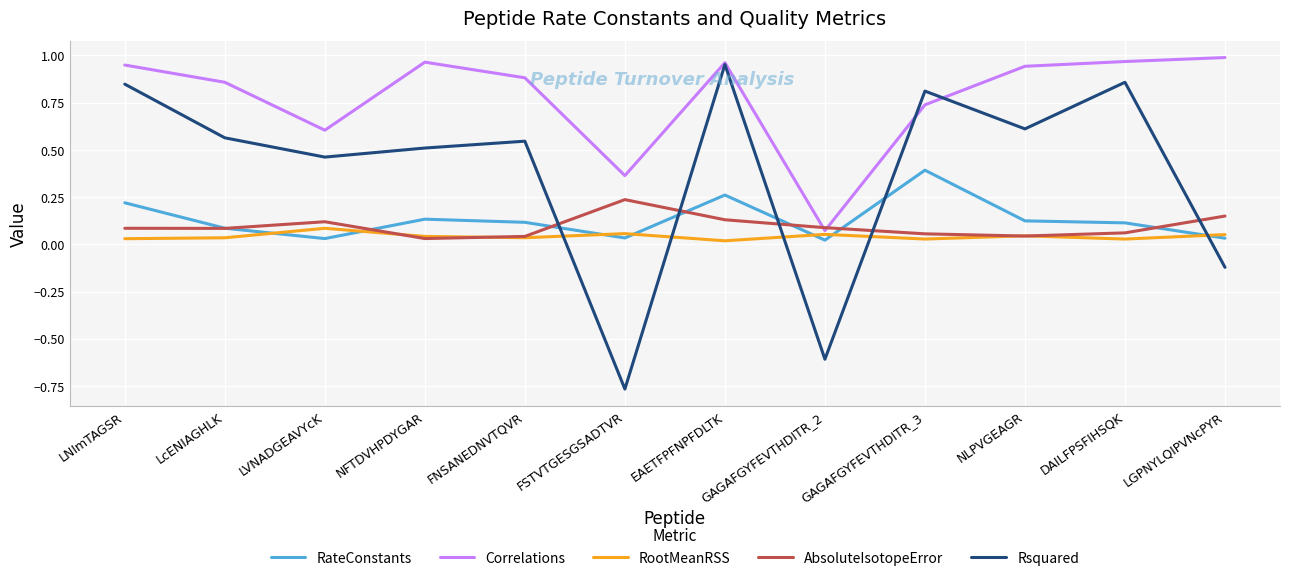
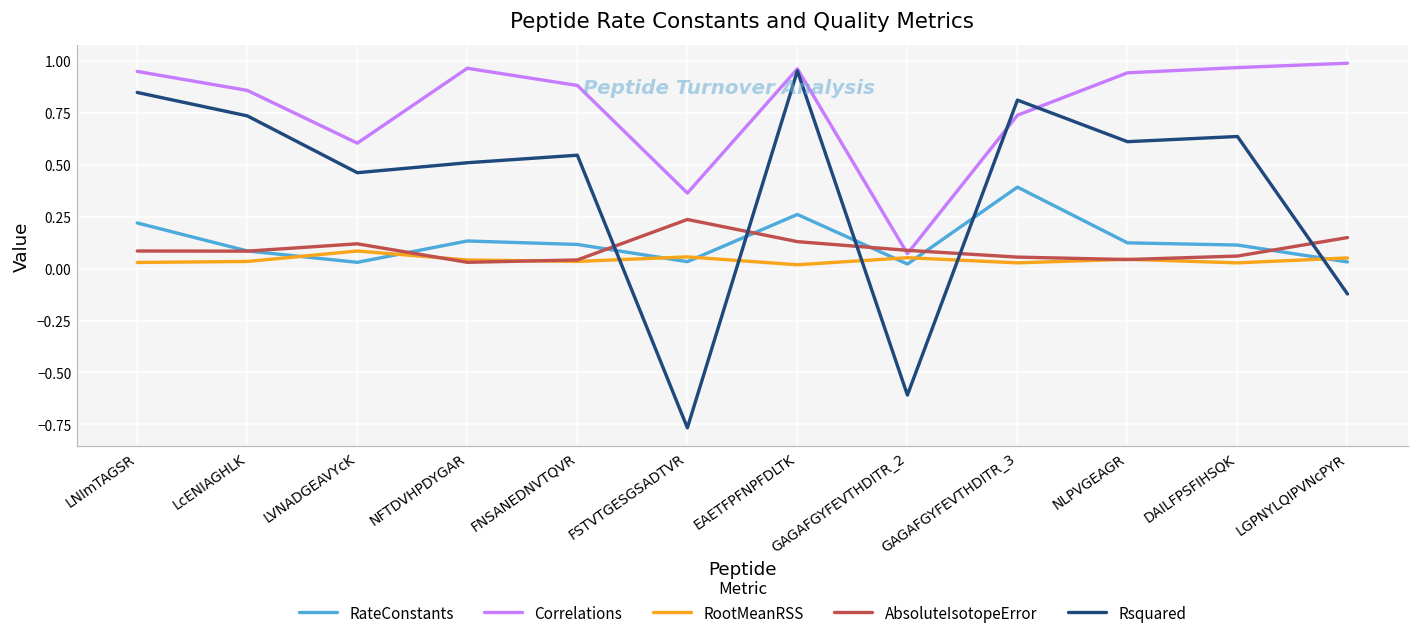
  {
    "RateConstants": {
      "LNImTAGSR": 0.22,
      "LVNADGEAVYcK": 0.03,
      "NFTDVHPDYGAR": 0.13,
      "FNSANEDNVTQVR": 0.12,
      "FSTVTGESGSADTVR": 0.03,
      "EAETFPFNPFDLTK": 0.26,
      "GAGAFGYFEVTHDITR_2": 0.02,
      "GAGAFGYFEVTHDITR_3": 0.39,
      "NLPVGEAGR": 0.12,
      "DAILFPSFIHSQK": 0.11,
      "LGPNYLQIPVNcPYR": 0.03
    },
    "Correlations": {
      "LNImTAGSR": 0.95,
      "LcENIAGHLK": 0.86,
      "LVNADGEAVYcK": 0.60,
      "NFTDVHPDYGAR": 0.96,
      "FNSANEDNVTQVR": 0.88,
      "FSTVTGESGSADTVR": 0.36,
      "GAGAFGYFEVTHDITR_2": 0.07,
      "GAGAFGYFEVTHDITR_3": 0.74,
      "NLPVGEAGR": 0.94,
      "DAILFPSFIHSQK": 0.97,
      "LGPNYLQIPVNcPYR": 0.99
    },
    "RootMeanRSS": {
      "LNImTAGSR": 0.03,
      "LcENIAGHLK": 0.03,
      "LVNADGEAVYcK": 0.08,
      "FSTVTGESGSADTVR": 0.06,
      "EAETFPFNPFDLTK": 0.02,
      "GAGAFGYFEVTHDITR_2": 0.05,
      "GAGAFGYFEVTHDITR_3": 0.03,
      "DAILFPSFIHSQK": 0.03,
      "LGPNYLQIPVNcPYR": 0.05
    },
    "AbsoluteIsotopeError": {
      "LNImTAGSR": 0.08,
      "LVNADGEAVYcK": 0.12,
      "FSTVTGESGSADTVR": 0.24,
      "EAETFPFNPFDLTK": 0.13,
      "GAGAFGYFEVTHDITR_2": 0.09,
      "GAGAFGYFEVTHDITR_3": 0.06,
      "DAILFPSFIHSQK": 0.06,
      "LGPNYLQIPVNcPYR": 0.15
    },
    "Rsquared": {
      "LNImTAGSR": 0.85,
-     "LcENIAGHLK": 0.56,
+     "LcENIAGHLK": 0.74,
      "LVNADGEAVYcK": 0.46,
      "NFTDVHPDYGAR": 0.51,
      "FNSANEDNVTQVR": 0.55,
      "FSTVTGESGSADTVR": -0.77,
      "GAGAFGYFEVTHDITR_2": -0.61,
      "GAGAFGYFEVTHDITR_3": 0.81,
      "NLPVGEAGR": 0.61,
-     "DAILFPSFIHSQK": 0.86,
+     "DAILFPSFIHSQK": 0.64,
      "LGPNYLQIPVNcPYR": -0.12
    }
  }
